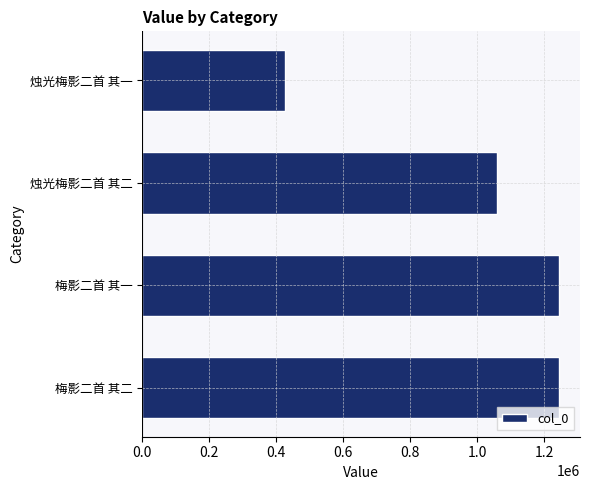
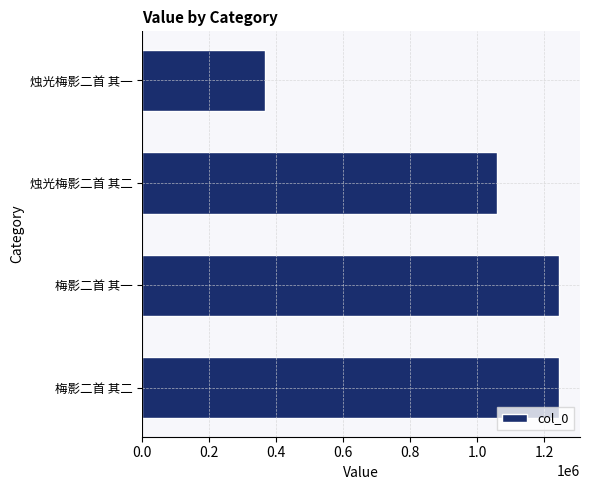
  {
-   "烛光梅影二首 其一": 430000,
+   "烛光梅影二首 其一": 370000,
    "烛光梅影二首 其二": 1060000,
    "梅影二首 其一": 1240000,
    "梅影二首 其二": 1240000
  }
